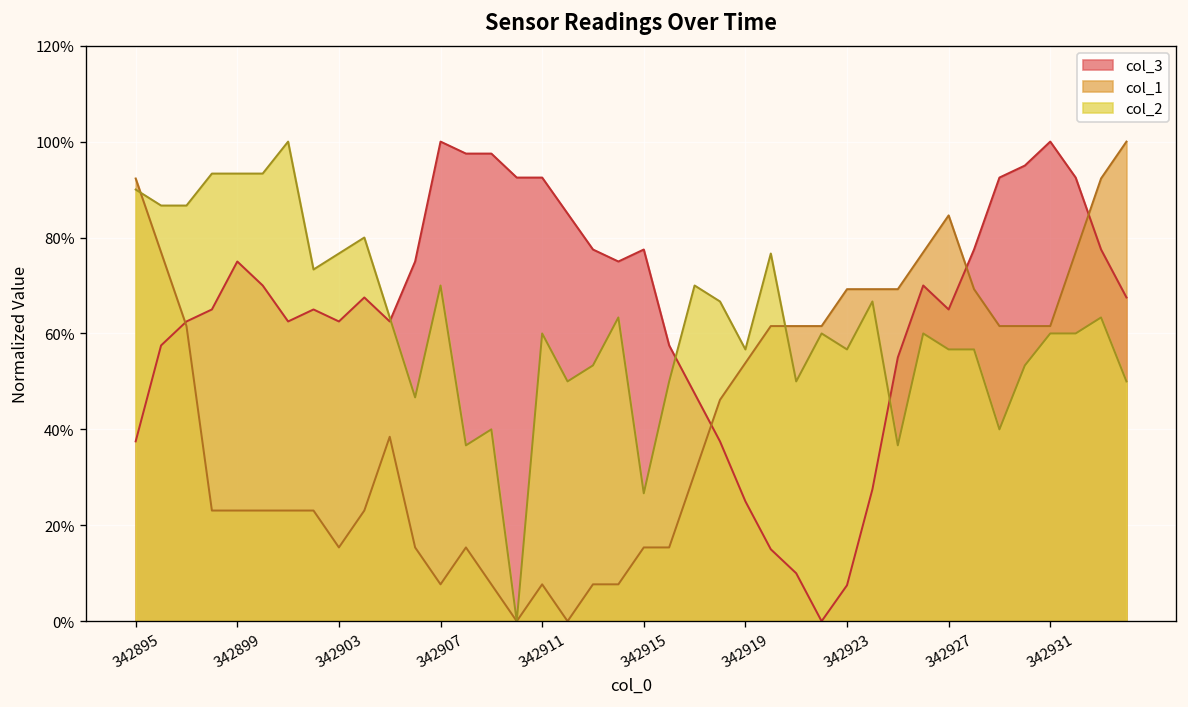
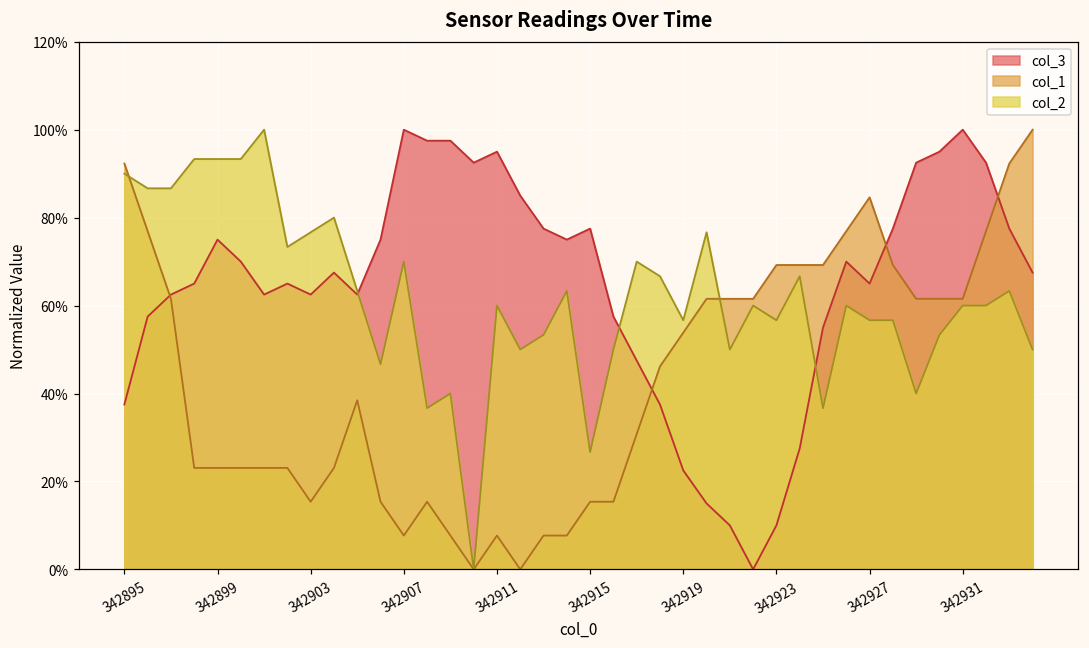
  {
    "col_3": {
      "342895": "37%",
      "342899": "75%",
      "342903": "62%",
      "342907": "100%",
-     "342911": "92%",
+     "342911": "95%",
      "342915": "77%",
-     "342919": "25%",
-     "342923": "7%",
+     "342919": "22%",
+     "342923": "10%",
      "342927": "65%",
      "342931": "100%"
    }
  }
